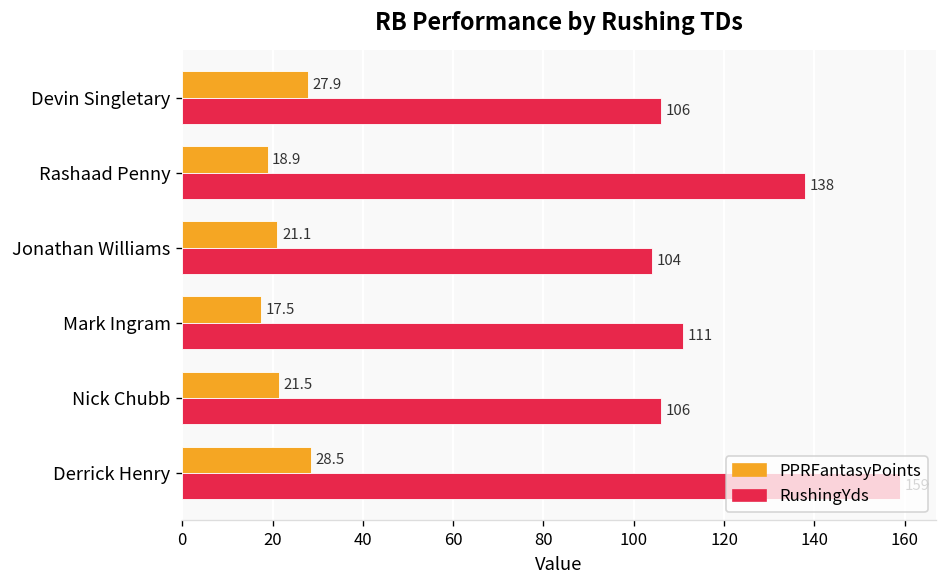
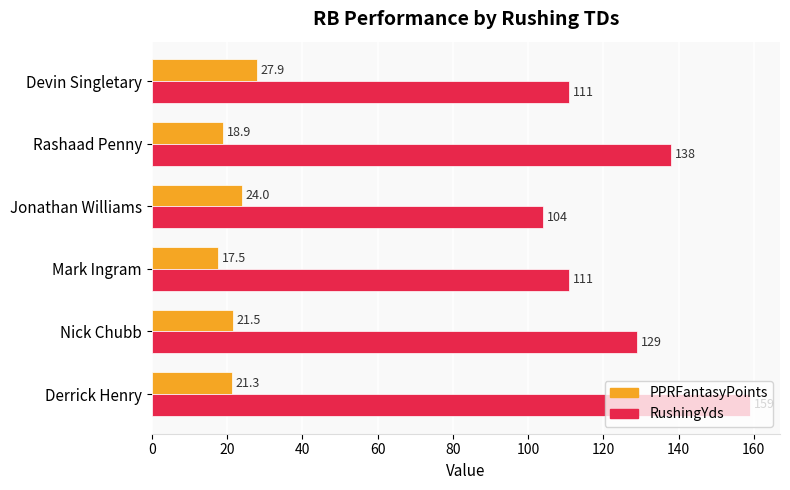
  {
    "PPRFantasyPoints": {
      "Devin Singletary": 27.9,
      "Rashaad Penny": 18.9,
-     "Jonathan Williams": 21.1,
+     "Jonathan Williams": 24.0,
      "Mark Ingram": 17.5,
      "Nick Chubb": 21.5,
-     "Derrick Henry": 28.5
+     "Derrick Henry": 21.3
    },
    "RushingYds": {
-     "Devin Singletary": 106,
+     "Devin Singletary": 111,
      "Rashaad Penny": 138,
      "Jonathan Williams": 104,
      "Mark Ingram": 111,
-     "Nick Chubb": 106
+     "Nick Chubb": 129
    }
  }
